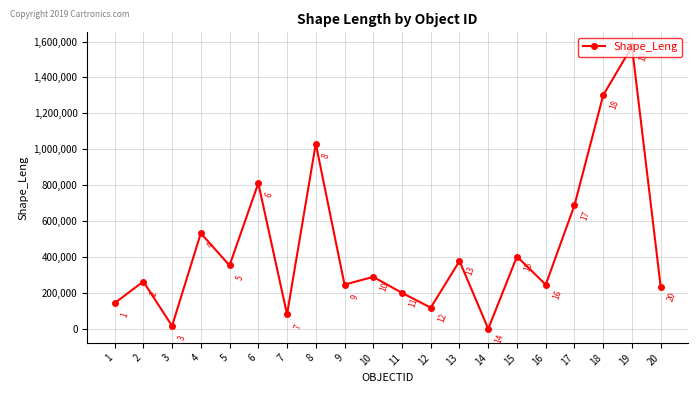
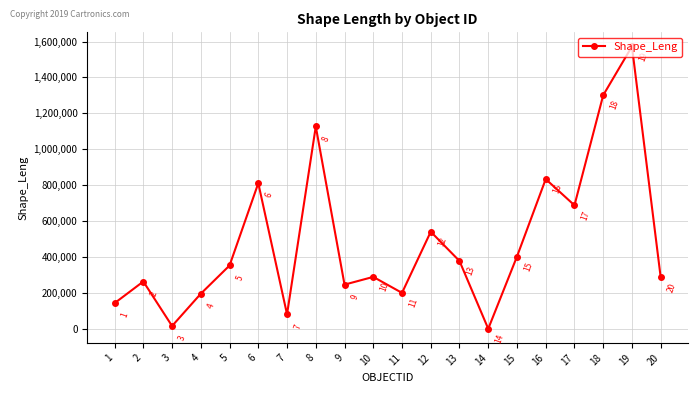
  {
-   "4": "530,000",
-   "8": "1,030,000",
-   "12": "120,000",
-   "16": "250,000",
-   "20": "230,000"
+   "4": "200,000",
+   "8": "1,130,000",
+   "12": "540,000",
+   "16": "830,000",
+   "20": "290,000"
  }
